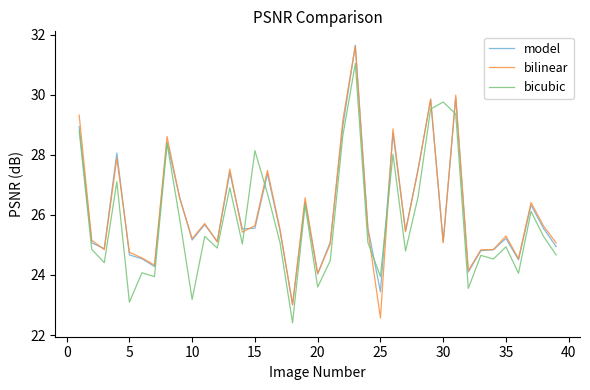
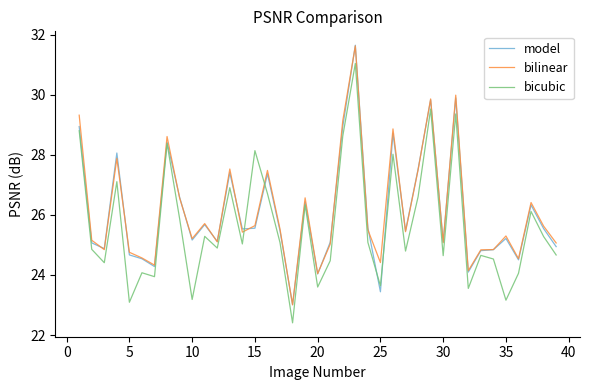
  {
    "model": {
      "5": 24.7,
      "25": 23.4
    },
    "bilinear": {
      "5": 24.8,
-     "25": 22.6
+     "25": 24.4
    },
    "bicubic": {
      "5": 23.1,
      "10": 23.2,
      "15": 28.1,
      "20": 23.6,
-     "25": 23.9,
-     "30": 29.8,
-     "35": 24.9
+     "25": 23.6,
+     "30": 24.6,
+     "35": 23.2
    }
  }
